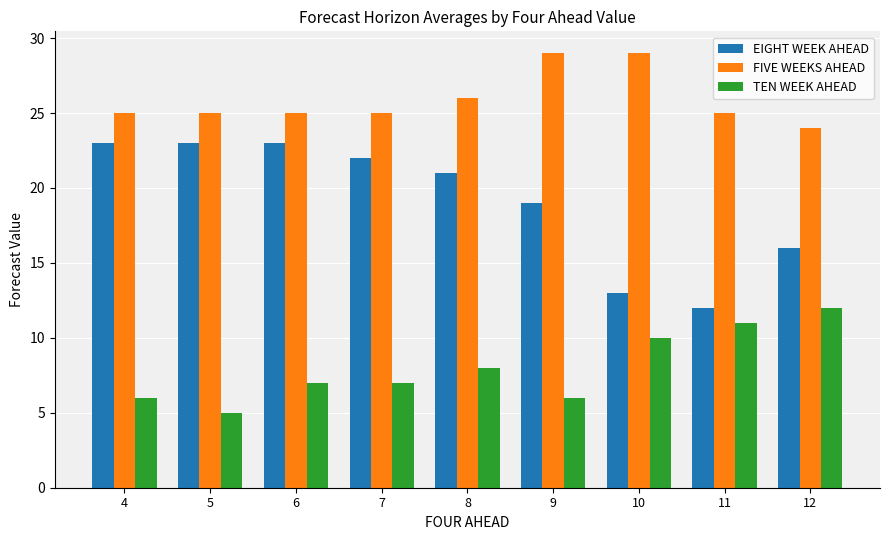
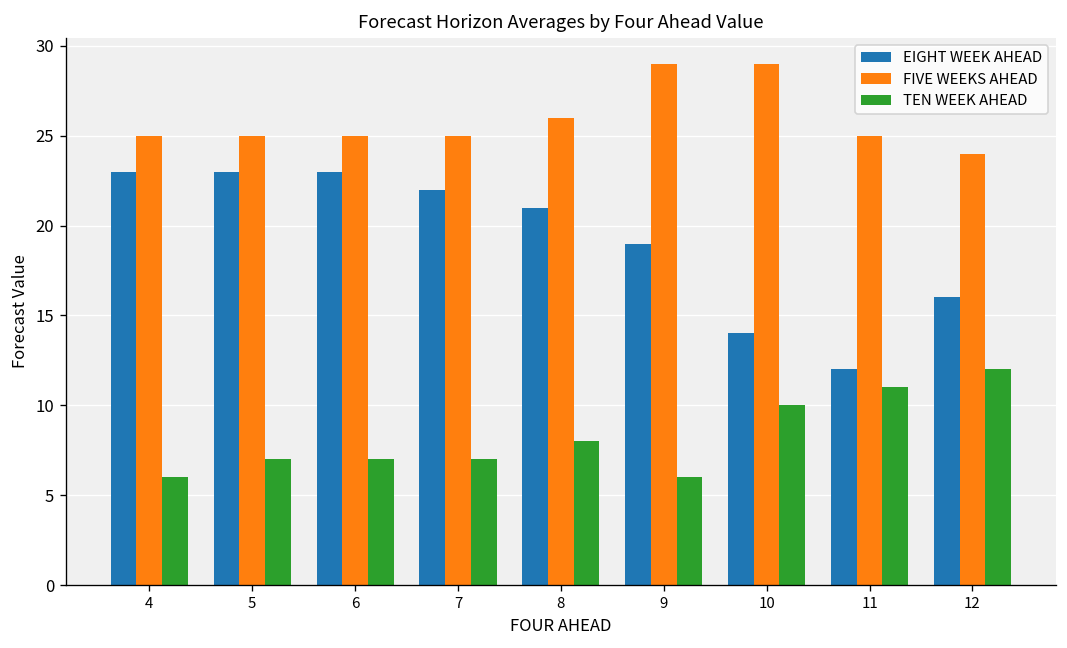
  {
    "EIGHT WEEK AHEAD": {
      "4": 23,
      "5": 23,
      "6": 23,
      "7": 22,
      "8": 21,
      "9": 19,
-     "10": 13,
+     "10": 14,
      "11": 12,
      "12": 16
    },
    "FIVE WEEKS AHEAD": {
      "4": 25,
      "5": 25,
      "6": 25,
      "7": 25,
      "8": 26,
      "9": 29,
      "10": 29,
      "11": 25,
      "12": 24
    },
    "TEN WEEK AHEAD": {
      "4": 6,
-     "5": 5,
+     "5": 7,
      "6": 7,
      "7": 7,
      "8": 8,
      "9": 6,
      "10": 10,
      "11": 11,
      "12": 12
    }
  }
